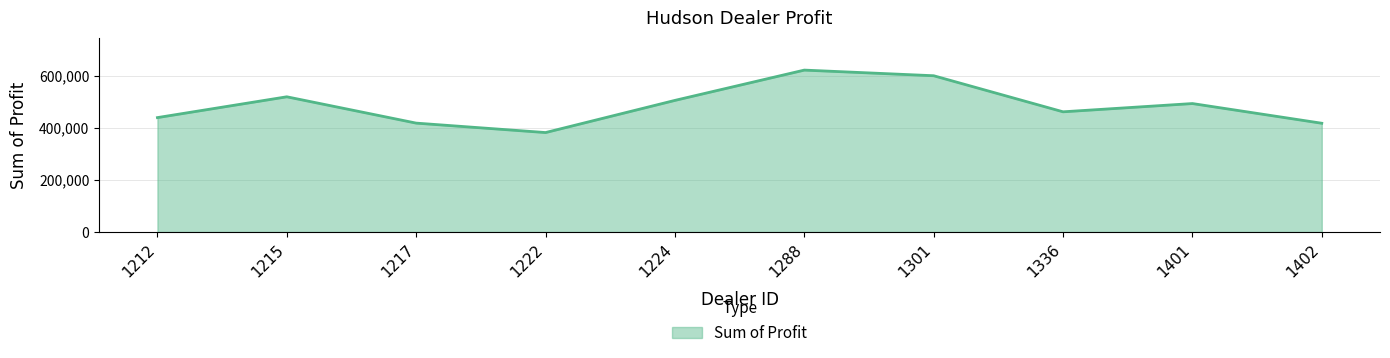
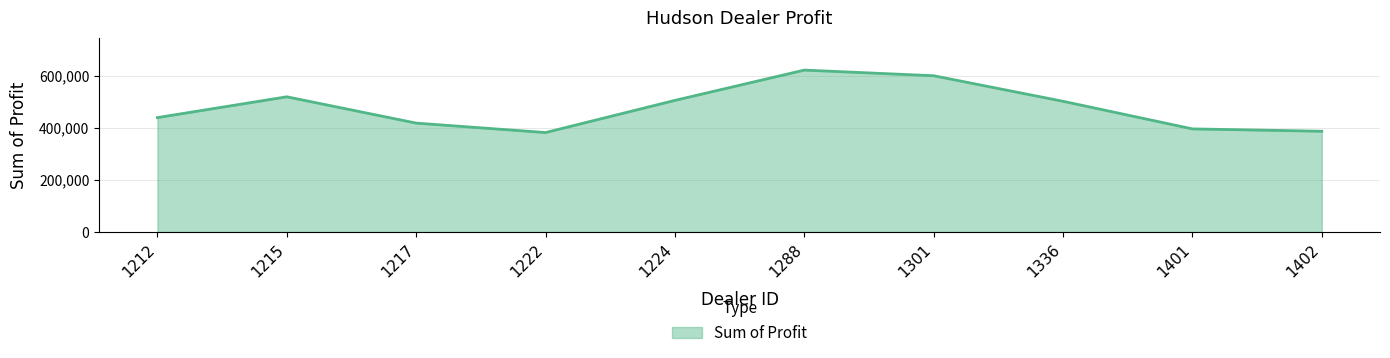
  {
    "1212": "440,000",
    "1215": "520,000",
    "1217": "420,000",
    "1222": "380,000",
    "1224": "500,000",
    "1288": "620,000",
    "1301": "600,000",
-   "1336": "460,000",
-   "1401": "490,000",
-   "1402": "420,000"
+   "1336": "500,000",
+   "1401": "400,000",
+   "1402": "390,000"
  }
